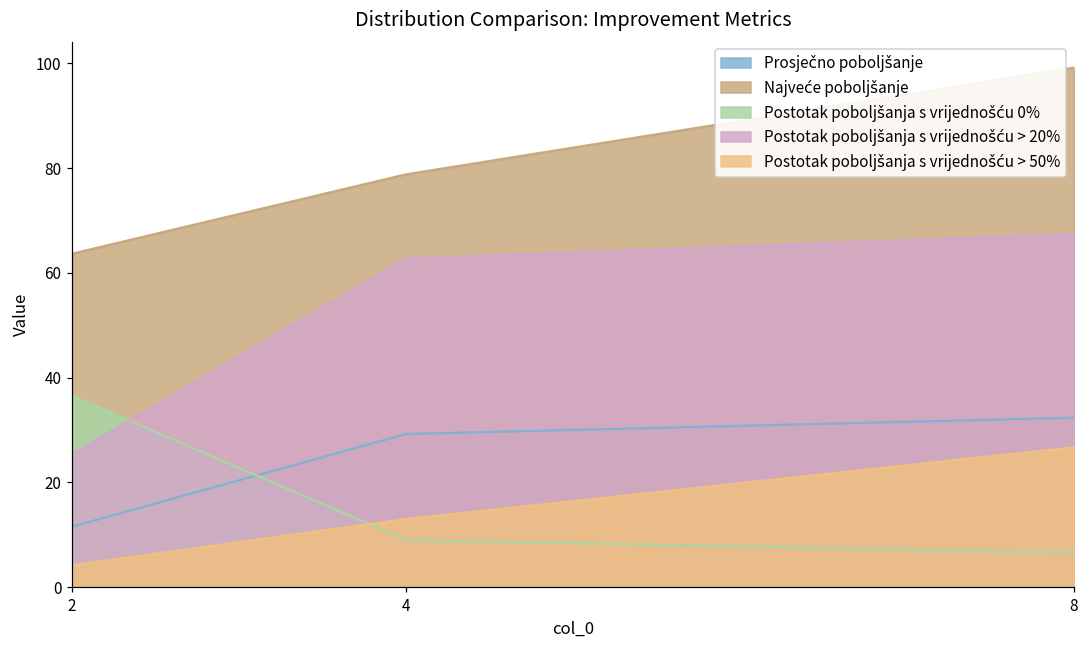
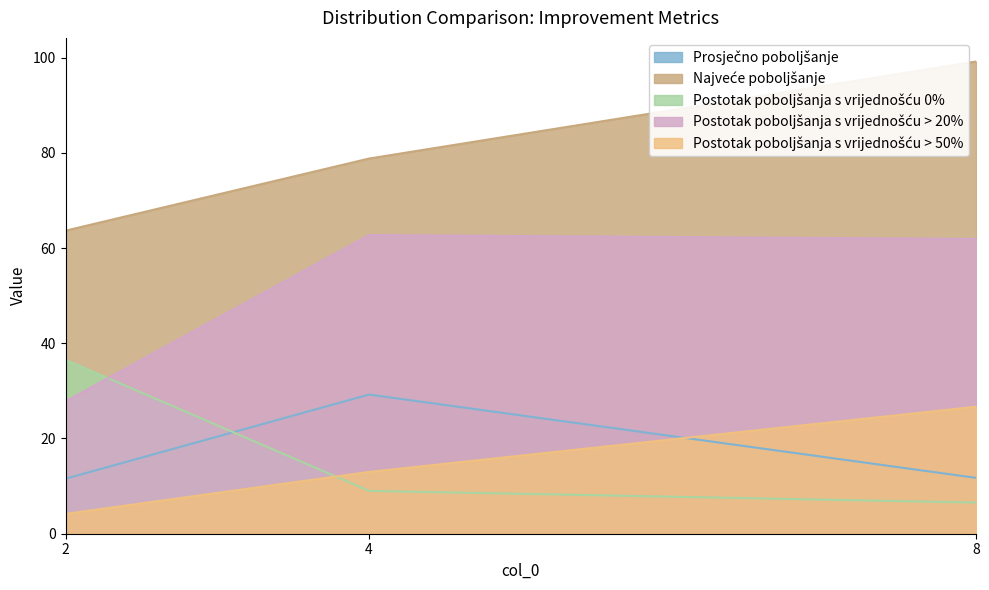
  {
    "Prosječno poboljšanje": {
      "2": 12,
      "4": 29,
-     "8": 32
+     "8": 12
    },
    "Postotak poboljšanja s vrijednošću 0%": {
      "2": 37,
      "4": 9,
      "8": 7
    },
    "Postotak poboljšanja s vrijednošću > 20%": {
-     "2": 25,
+     "2": 28,
      "4": 63,
-     "8": 67
+     "8": 62
    }
  }
